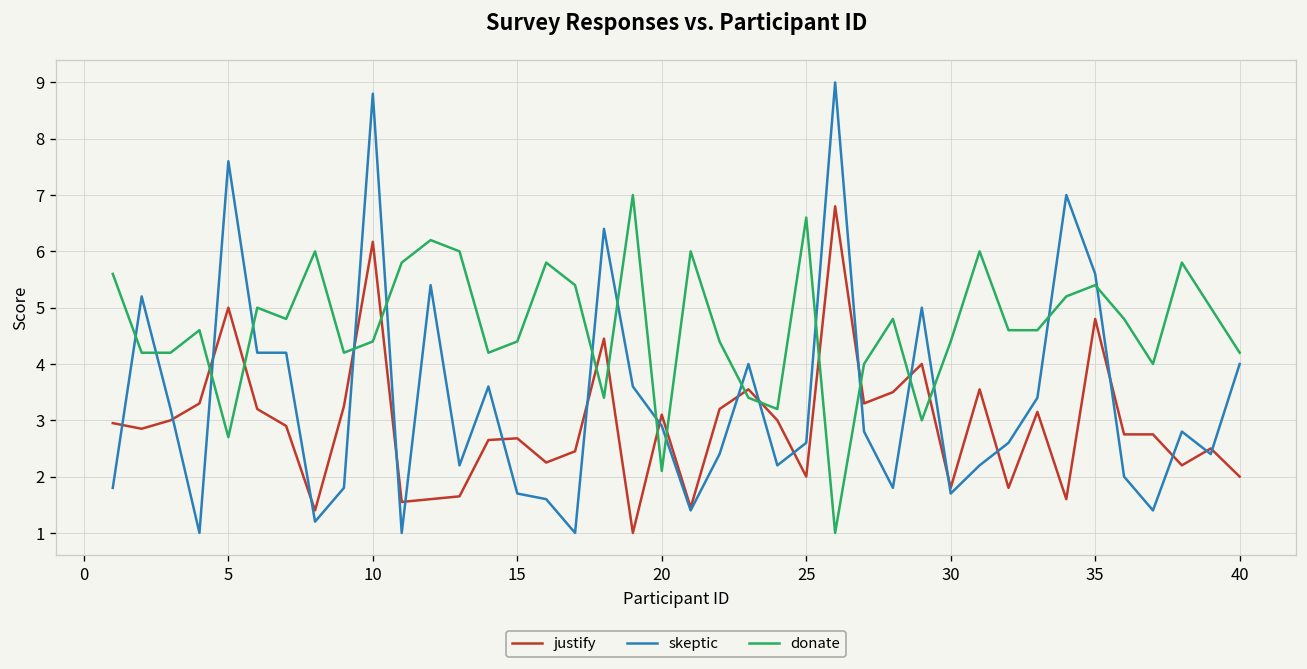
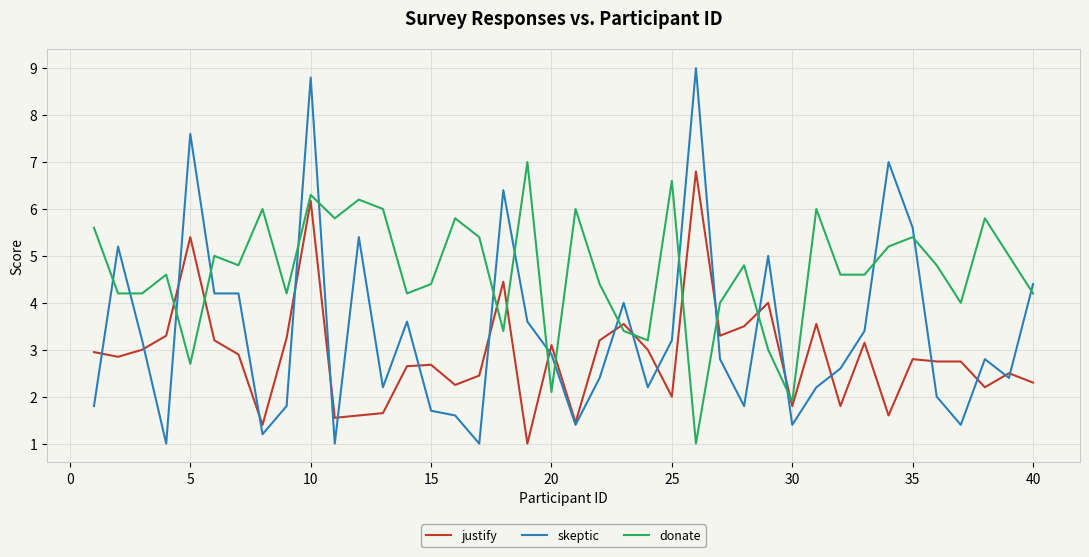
  {
    "justify": {
-     "5": 5.0,
+     "5": 5.4,
      "10": 6.2,
      "15": 2.7,
      "20": 3.1,
      "25": 2.0,
      "30": 1.8,
-     "35": 4.8,
-     "40": 2.0
+     "35": 2.8,
+     "40": 2.3
    },
    "skeptic": {
      "5": 7.6,
      "10": 8.8,
      "15": 1.7,
      "20": 2.9,
-     "25": 2.6,
-     "30": 1.7,
+     "25": 3.2,
+     "30": 1.4,
      "35": 5.6,
-     "40": 4.0
+     "40": 4.4
    },
    "donate": {
      "5": 2.7,
-     "10": 4.4,
+     "10": 6.3,
      "15": 4.4,
      "20": 2.1,
      "25": 6.6,
-     "30": 4.4,
+     "30": 1.9,
      "35": 5.4,
      "40": 4.2
    }
  }
